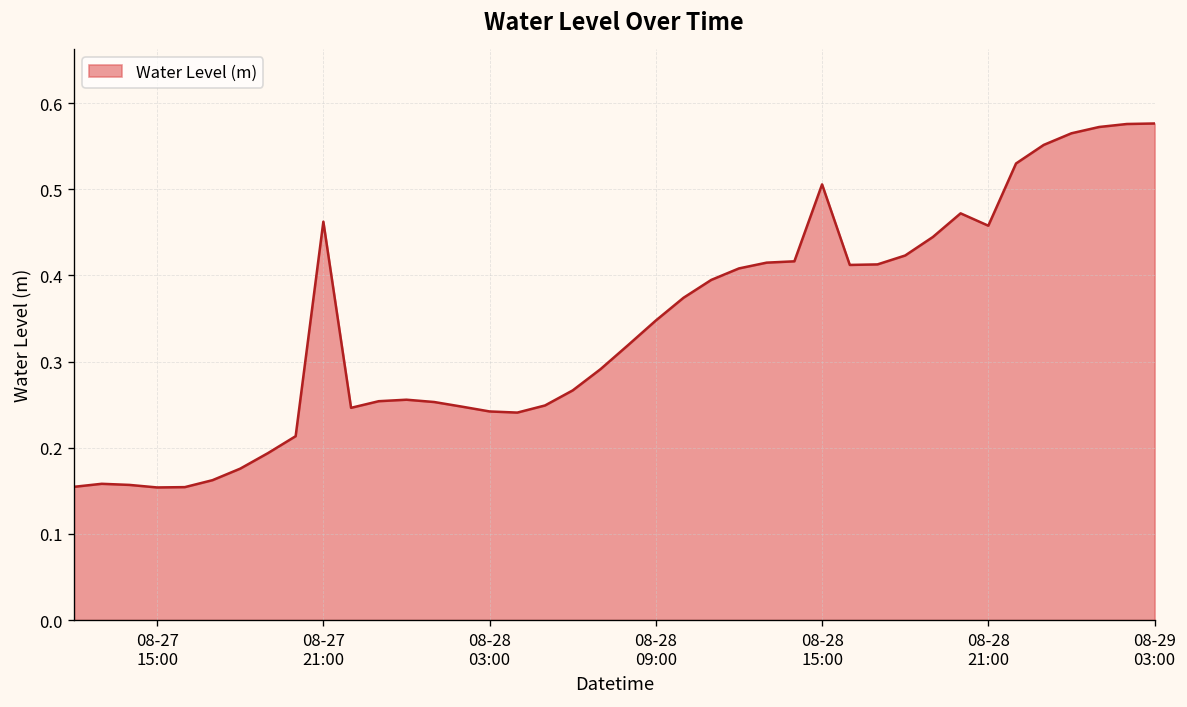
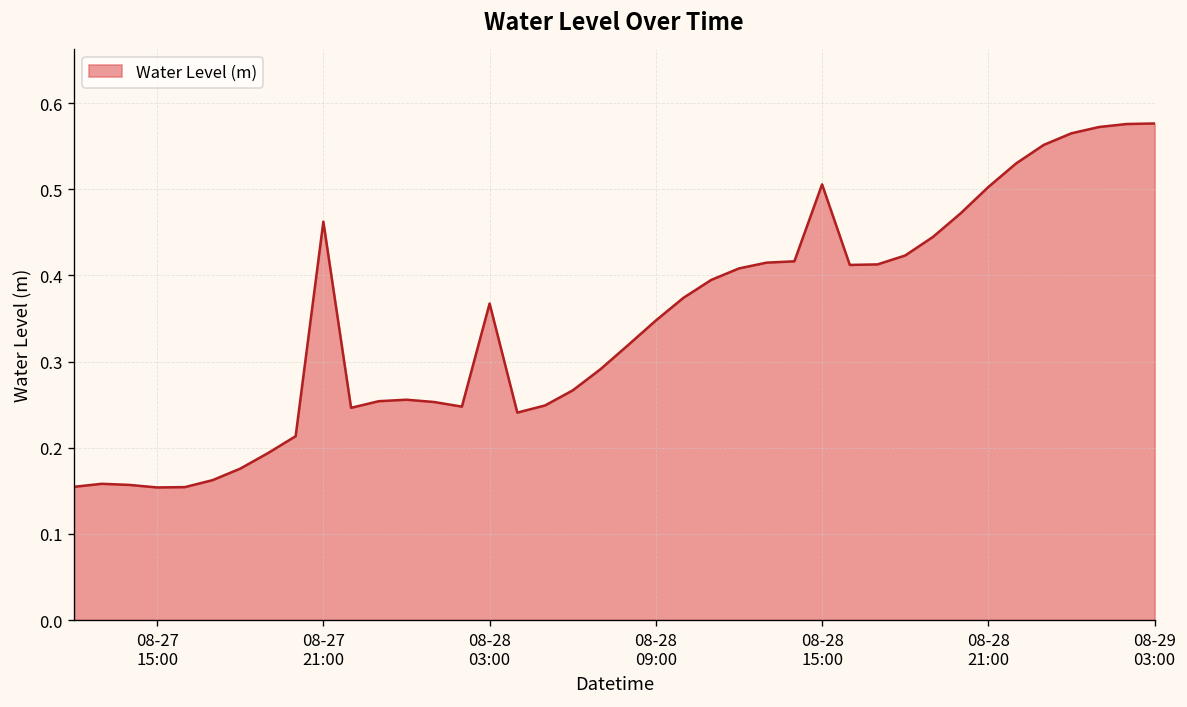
  {
    "08-27 15:00": 0.15,
    "08-27 21:00": 0.46,
-   "08-28 03:00": 0.24,
+   "08-28 03:00": 0.37,
    "08-28 09:00": 0.35,
    "08-28 15:00": 0.51,
-   "08-28 21:00": 0.46,
+   "08-28 21:00": 0.50,
    "08-29 03:00": 0.58
  }
